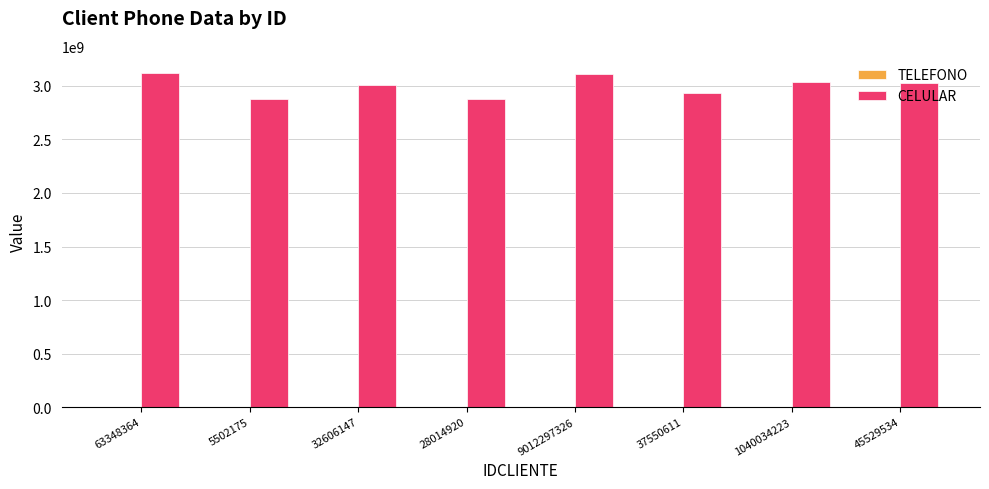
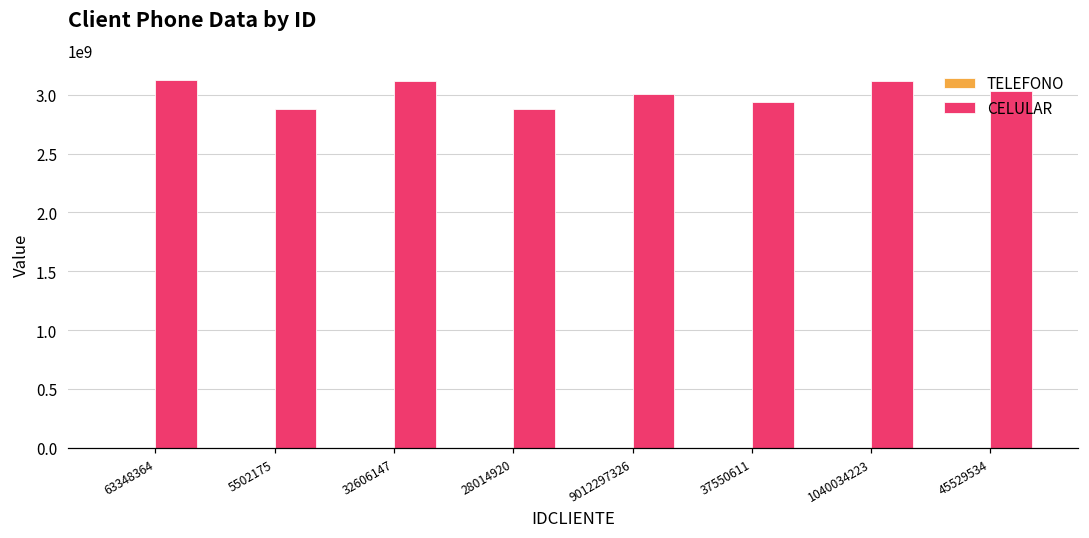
  {
    "CELULAR": {
      "63348364": 3130000000,
      "5502175": 2880000000,
-     "32606147": 3010000000,
+     "32606147": 3120000000,
      "28014920": 2880000000,
-     "9012297326": 3120000000,
+     "9012297326": 3000000000,
      "37550611": 2940000000,
-     "1040034223": 3030000000,
+     "1040034223": 3120000000,
      "45529534": 3030000000
    }
  }
